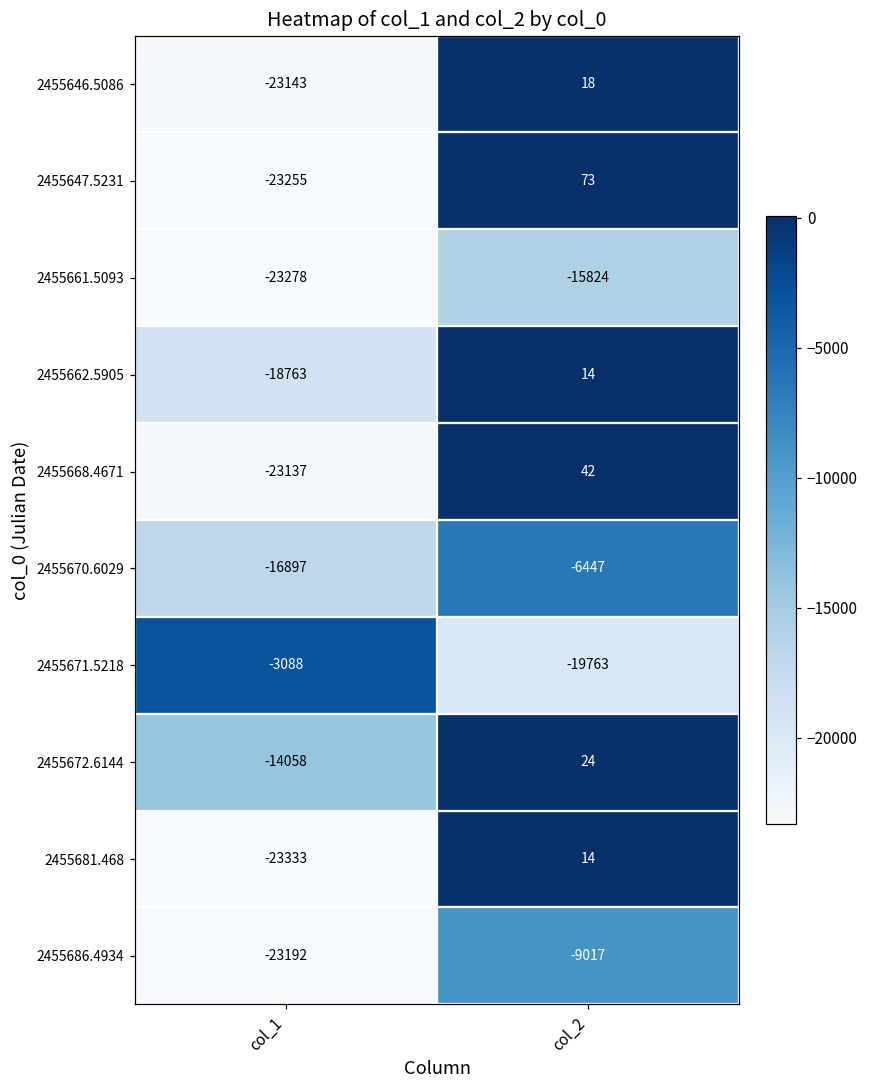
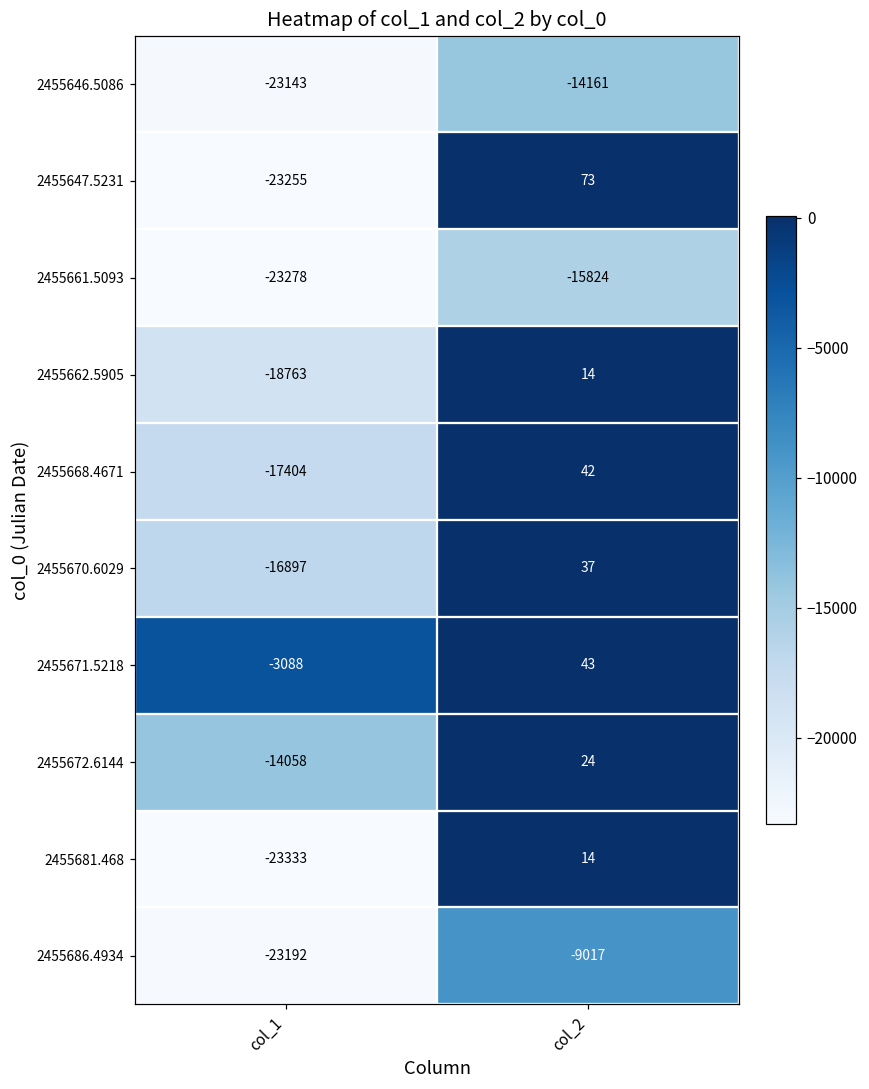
  {
    "2455646.5086": {
      "col_1": -23143,
-     "col_2": 18
+     "col_2": -14161
    },
    "2455647.5231": {
      "col_1": -23255,
      "col_2": 73
    },
    "2455661.5093": {
      "col_1": -23278,
      "col_2": -15824
    },
    "2455662.5905": {
      "col_1": -18763,
      "col_2": 14
    },
    "2455668.4671": {
-     "col_1": -23137,
+     "col_1": -17404,
      "col_2": 42
    },
    "2455670.6029": {
      "col_1": -16897,
-     "col_2": -6447
+     "col_2": 37
    },
    "2455671.5218": {
      "col_1": -3088,
-     "col_2": -19763
+     "col_2": 43
    },
    "2455672.6144": {
      "col_1": -14058,
      "col_2": 24
    },
    "2455681.468": {
      "col_1": -23333,
      "col_2": 14
    },
    "2455686.4934": {
      "col_1": -23192,
      "col_2": -9017
    }
  }
